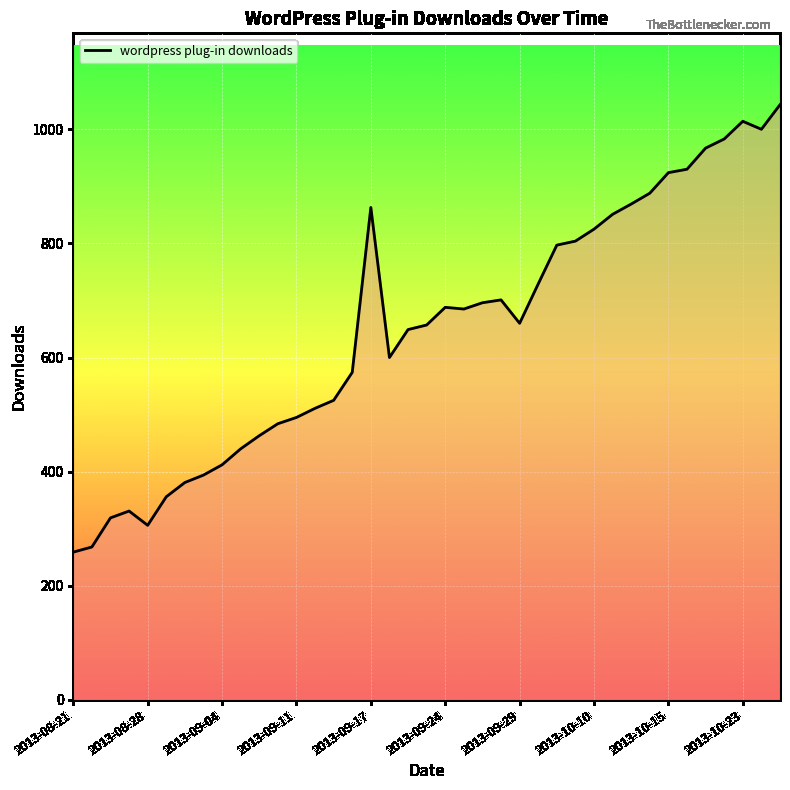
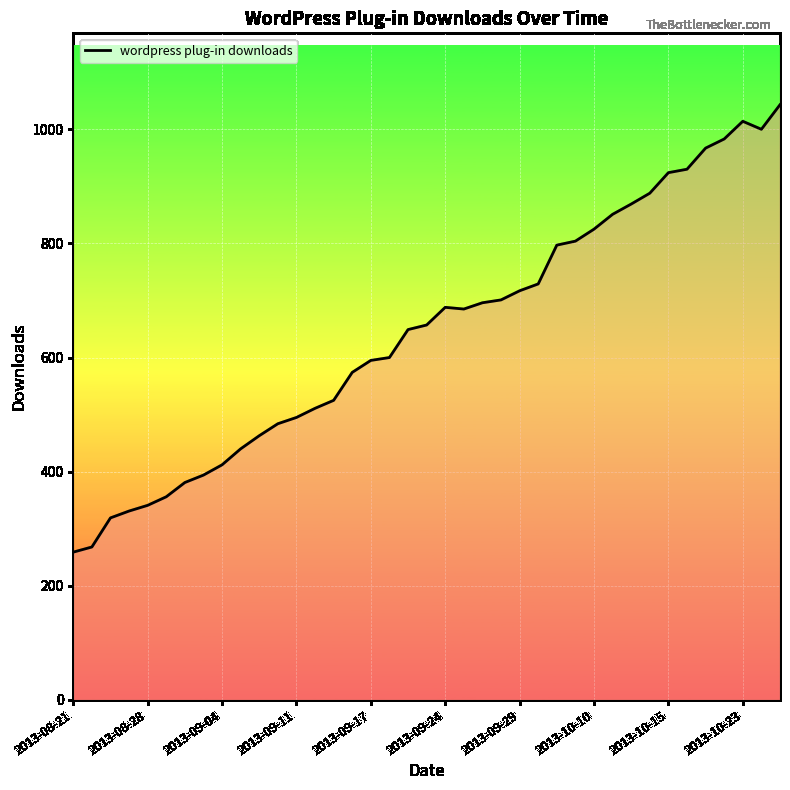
  {
    "2013-08-21": 260,
-   "2013-08-28": 310,
+   "2013-08-28": 340,
    "2013-09-04": 410,
    "2013-09-11": 500,
-   "2013-09-17": 860,
+   "2013-09-17": 600,
    "2013-09-24": 690,
-   "2013-09-29": 660,
+   "2013-09-29": 720,
    "2013-10-10": 830,
    "2013-10-15": 920,
    "2013-10-23": 1010
  }
